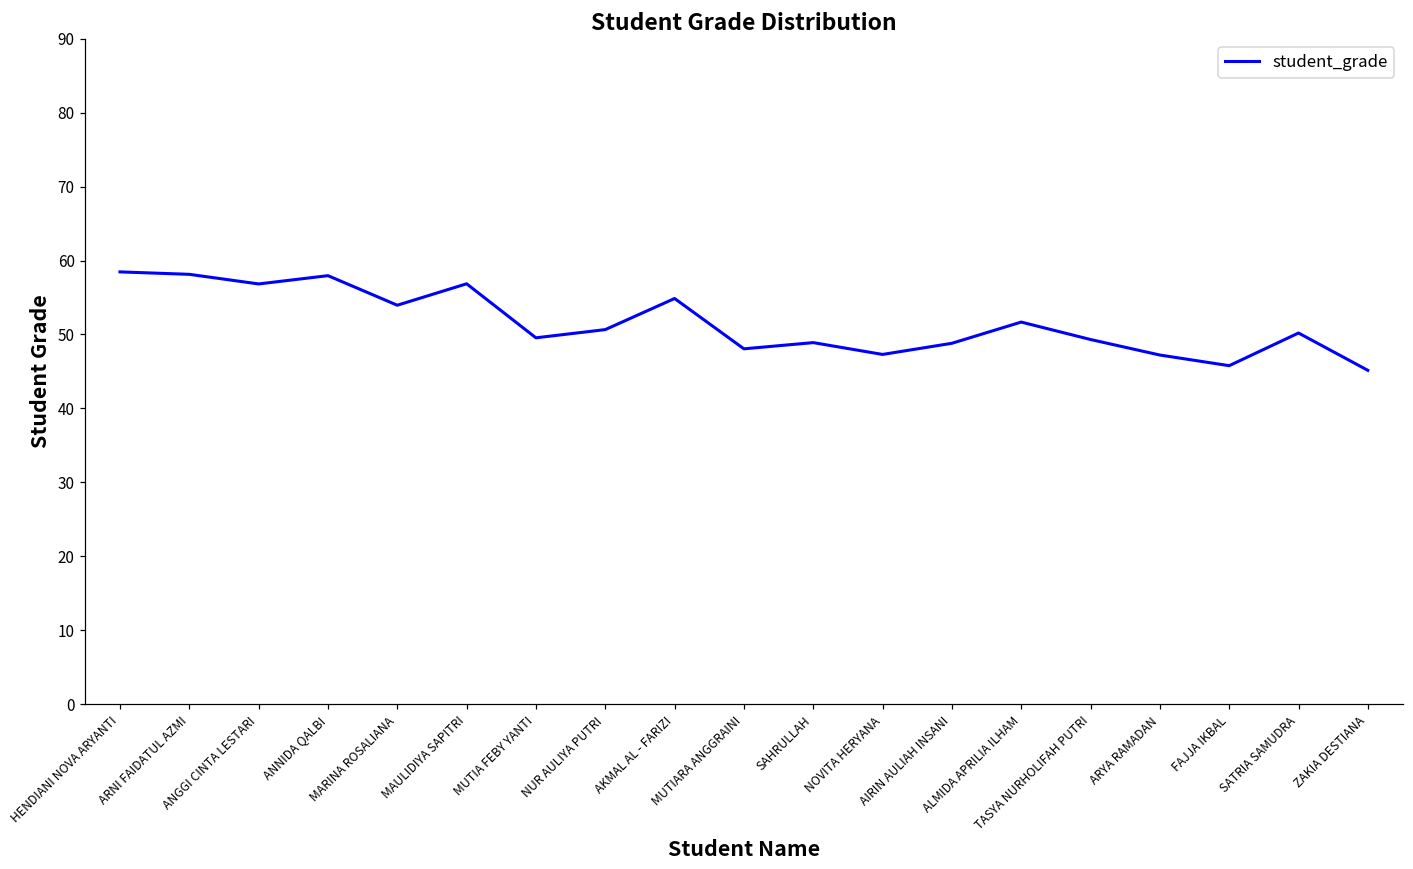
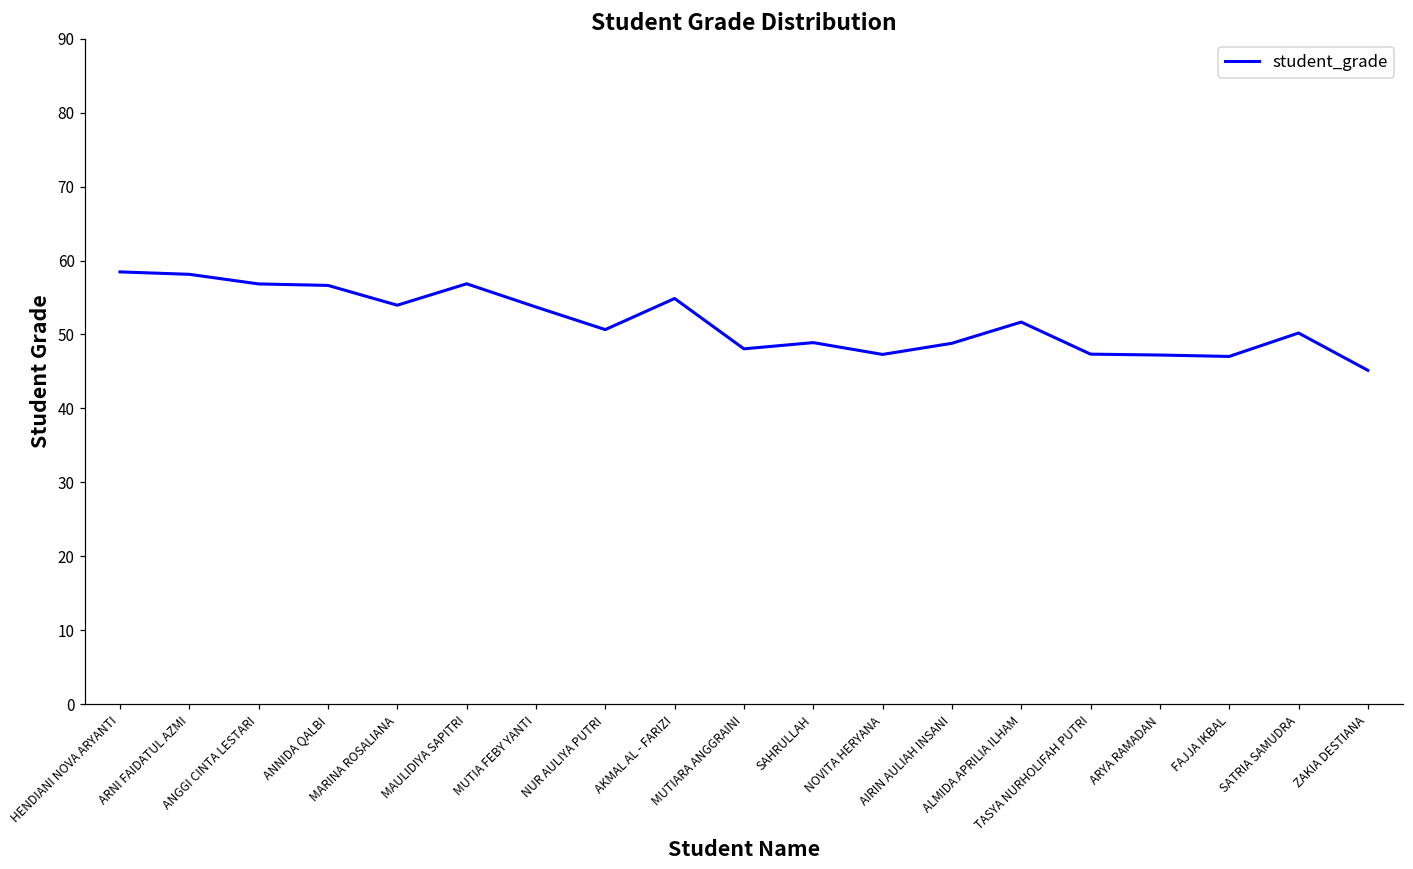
  {
    "HENDIANI NOVA ARYANTI": 58,
    "ARNI FAIDATUL AZMI": 58,
    "ANGGI CINTA LESTARI": 57,
-   "ANNIDA QALBI": 58,
+   "ANNIDA QALBI": 57,
    "MARINA ROSALIANA": 54,
    "MAULIDIYA SAPITRI": 57,
-   "MUTIA FEBY YANTI": 50,
+   "MUTIA FEBY YANTI": 54,
    "NUR AULIYA PUTRI": 51,
    "AKMAL AL - FARIZI": 55,
    "MUTIARA ANGGRAINI": 48,
    "SAHRULLAH": 49,
    "NOVITA HERYANA": 47,
    "AIRIN AULIAH INSANI": 49,
    "ALMIDA APRILIA ILHAM": 52,
-   "TASYA NURHOLIFAH PUTRI": 49,
+   "TASYA NURHOLIFAH PUTRI": 47,
    "ARYA RAMADAN": 47,
-   "FAJJA IKBAL": 46,
+   "FAJJA IKBAL": 47,
    "SATRIA SAMUDRA": 50,
    "ZAKIA DESTIANA": 45
  }
